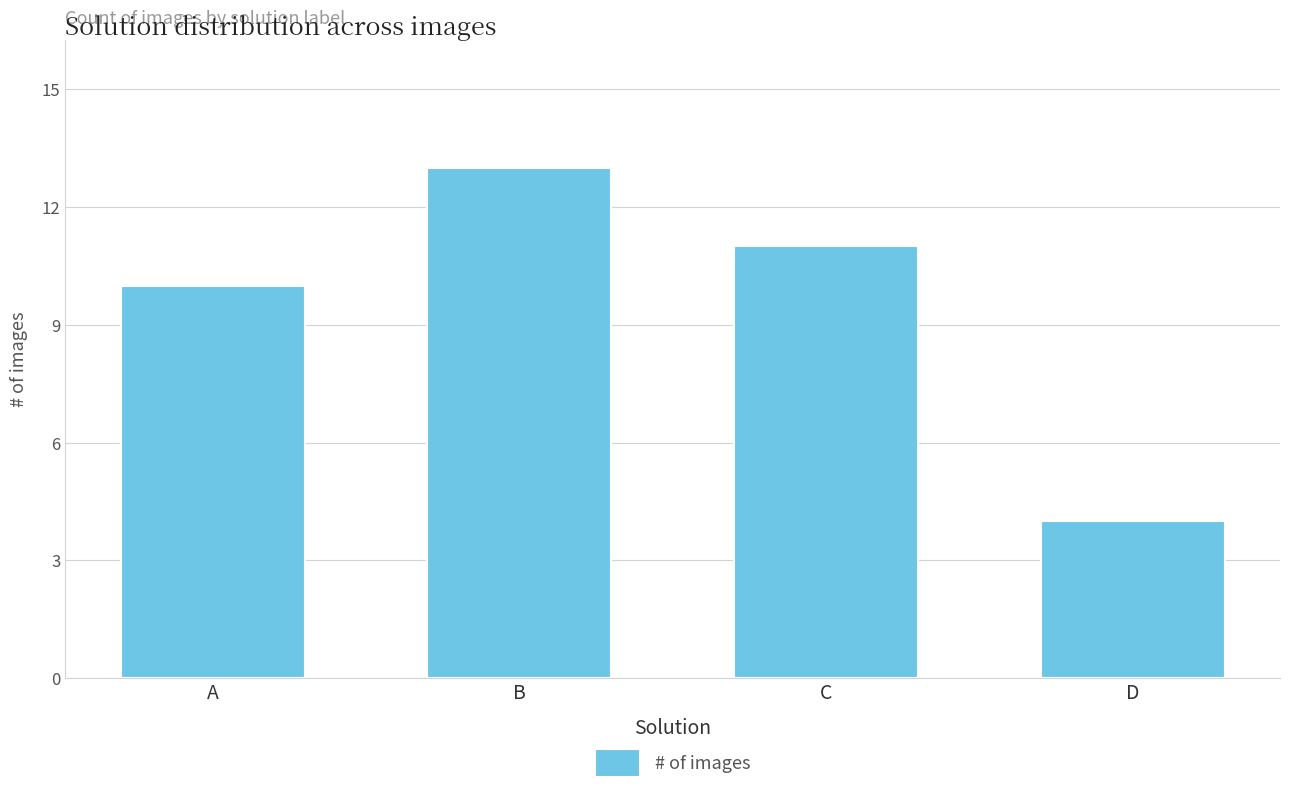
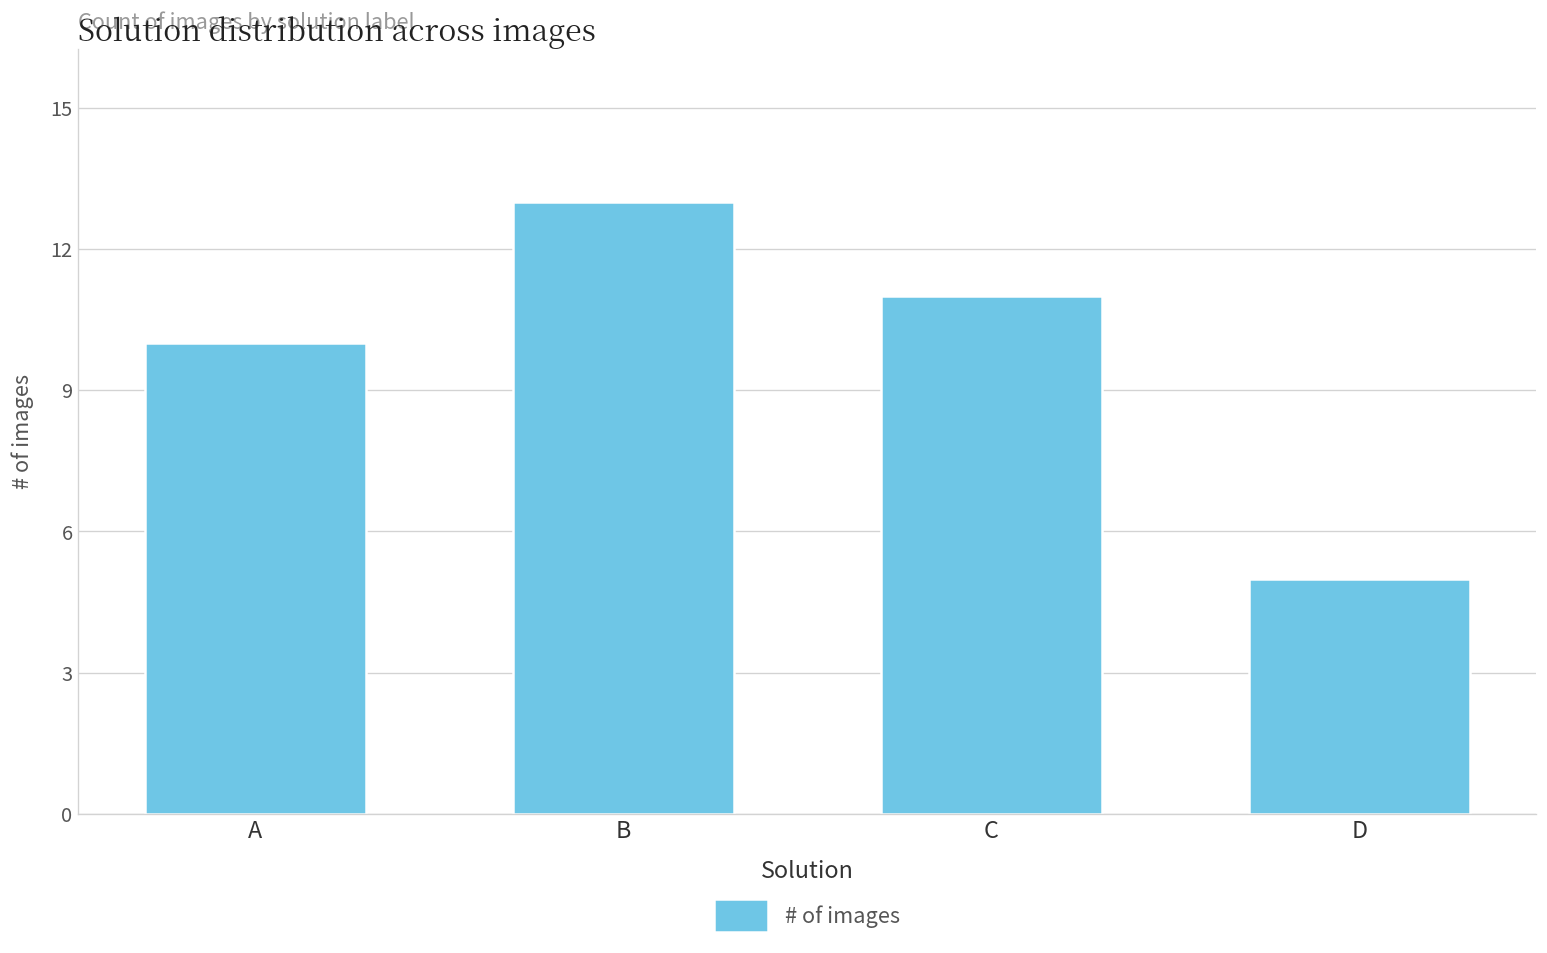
  {
    "A": 10,
    "B": 13,
    "C": 11,
-   "D": 4
+   "D": 5
  }
